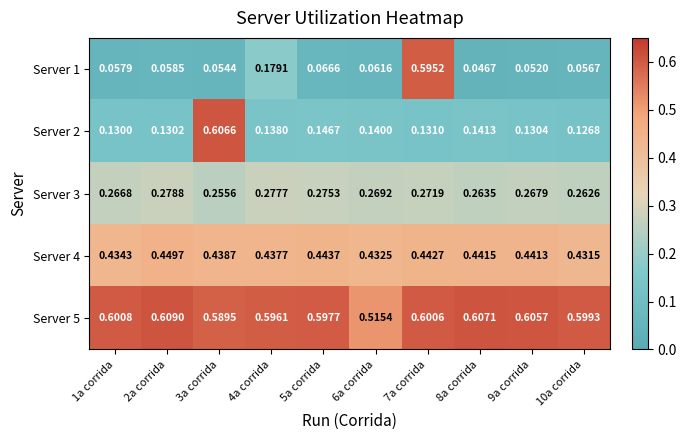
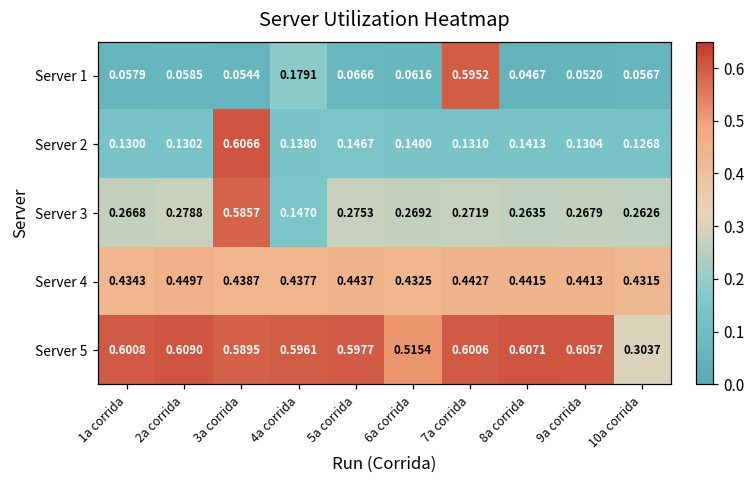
  {
    "Server 1": {
      "1a corrida": 0.0579,
      "2a corrida": 0.0585,
      "3a corrida": 0.0544,
      "4a corrida": 0.1791,
      "5a corrida": 0.0666,
      "6a corrida": 0.0616,
      "7a corrida": 0.5952,
      "8a corrida": 0.0467,
      "9a corrida": 0.0520,
      "10a corrida": 0.0567
    },
    "Server 2": {
      "1a corrida": 0.1300,
      "2a corrida": 0.1302,
      "3a corrida": 0.6066,
      "4a corrida": 0.1380,
      "5a corrida": 0.1467,
      "6a corrida": 0.1400,
      "7a corrida": 0.1310,
      "8a corrida": 0.1413,
      "9a corrida": 0.1304,
      "10a corrida": 0.1268
    },
    "Server 3": {
      "1a corrida": 0.2668,
      "2a corrida": 0.2788,
-     "3a corrida": 0.2556,
-     "4a corrida": 0.2777,
+     "3a corrida": 0.5857,
+     "4a corrida": 0.1470,
      "5a corrida": 0.2753,
      "6a corrida": 0.2692,
      "7a corrida": 0.2719,
      "8a corrida": 0.2635,
      "9a corrida": 0.2679,
      "10a corrida": 0.2626
    },
    "Server 4": {
      "1a corrida": 0.4343,
      "2a corrida": 0.4497,
      "3a corrida": 0.4387,
      "4a corrida": 0.4377,
      "5a corrida": 0.4437,
      "6a corrida": 0.4325,
      "7a corrida": 0.4427,
      "8a corrida": 0.4415,
      "9a corrida": 0.4413,
      "10a corrida": 0.4315
    },
    "Server 5": {
      "1a corrida": 0.6008,
      "2a corrida": 0.6090,
      "3a corrida": 0.5895,
      "4a corrida": 0.5961,
      "5a corrida": 0.5977,
      "6a corrida": 0.5154,
      "7a corrida": 0.6006,
      "8a corrida": 0.6071,
      "9a corrida": 0.6057,
-     "10a corrida": 0.5993
+     "10a corrida": 0.3037
    }
  }
